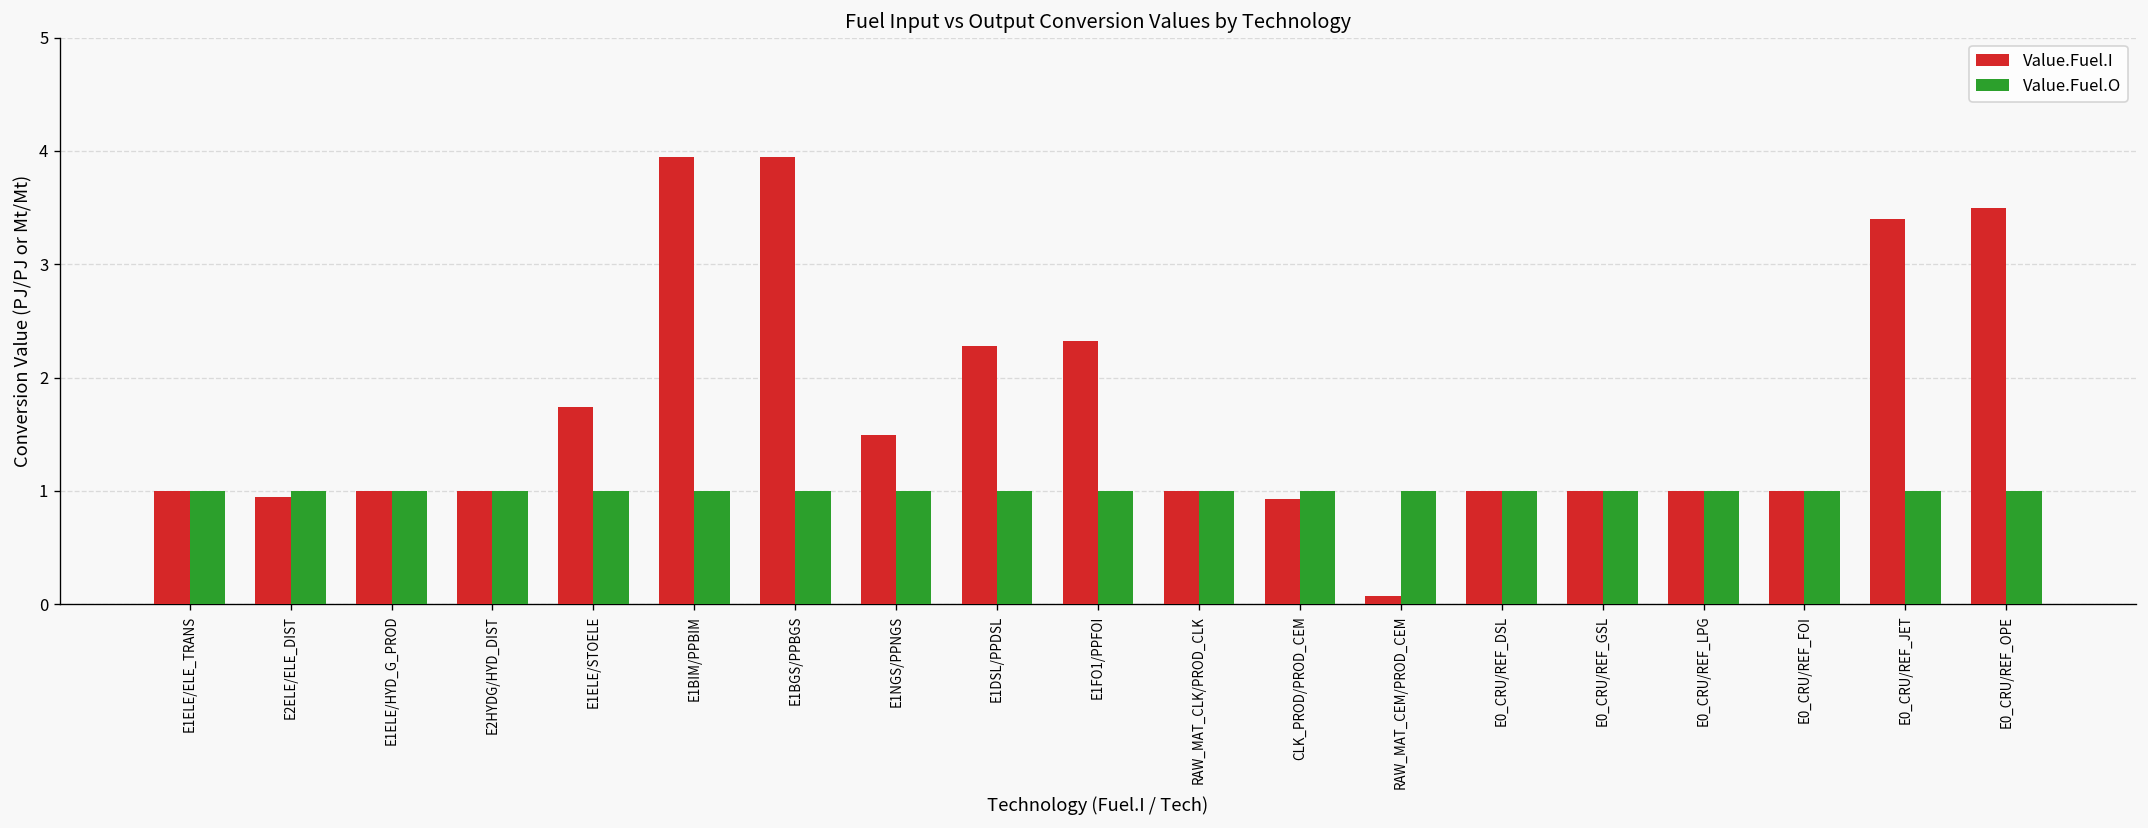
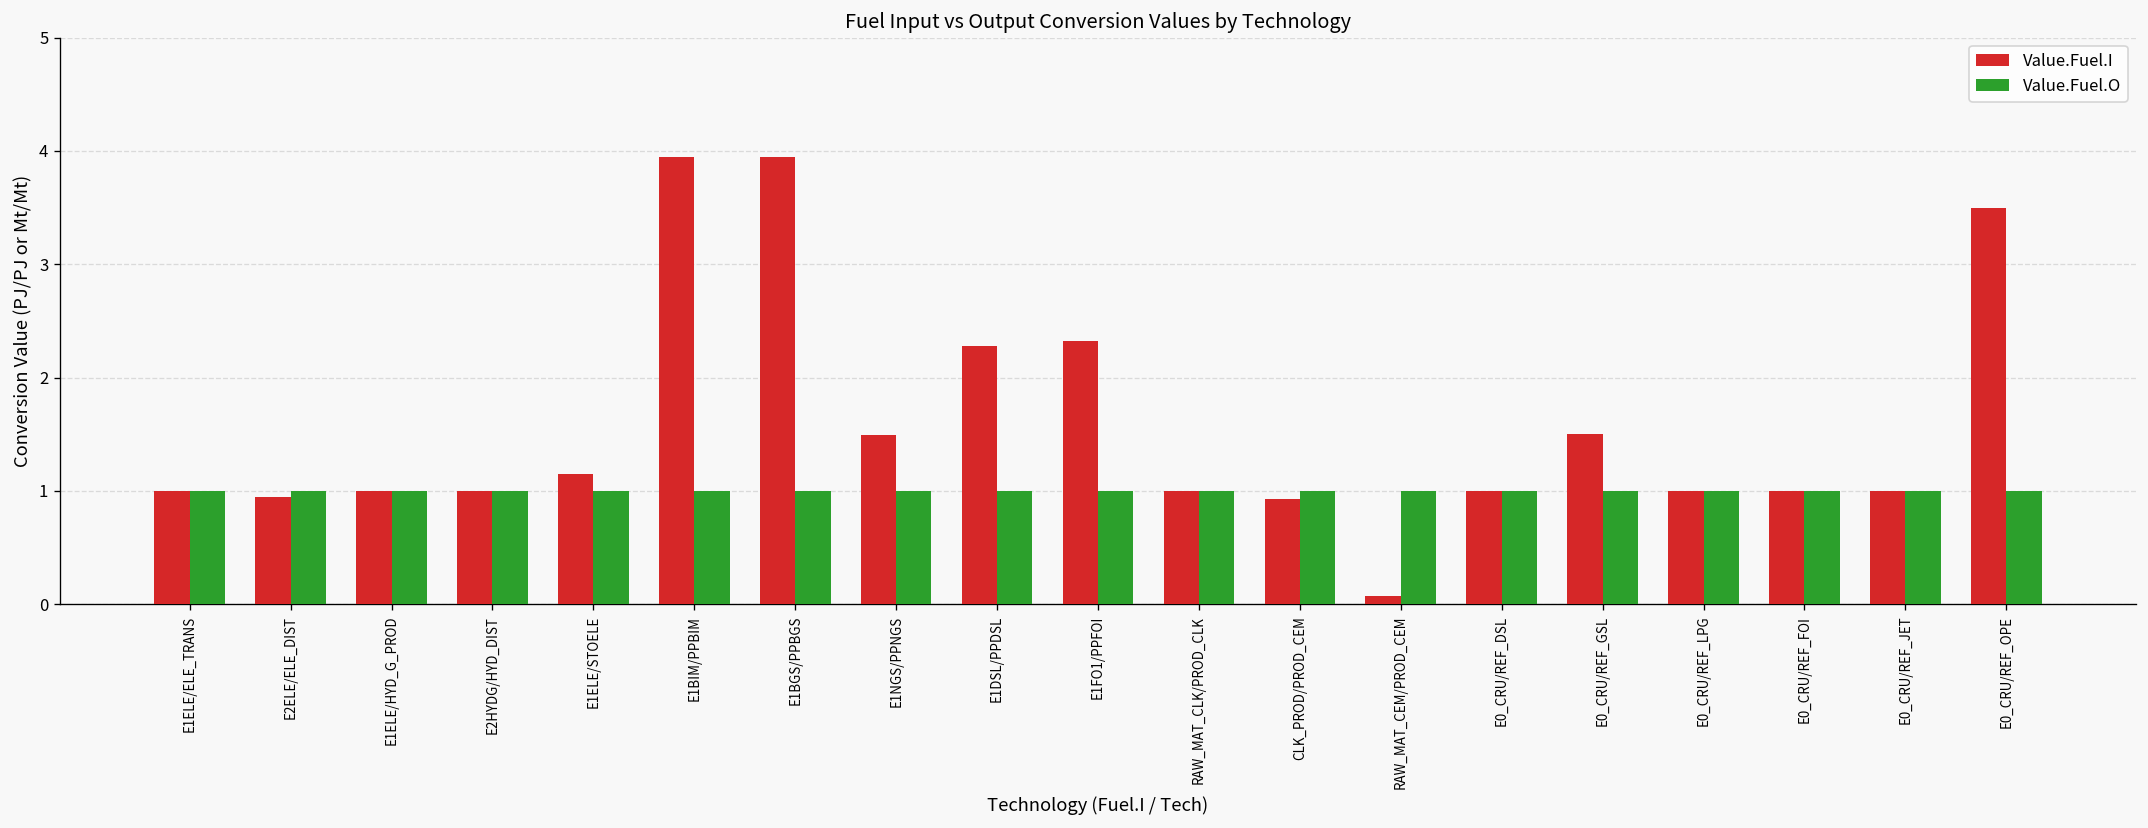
  {
    "Value.Fuel.I": {
      "E1ELE/ELE_TRANS": 1.0,
      "E2ELE/ELE_DIST": 1.0,
      "E1ELE/HYD_G_PROD": 1.0,
      "E2HYDG/HYD_DIST": 1.0,
-     "E1ELE/STOELE": 1.7,
+     "E1ELE/STOELE": 1.2,
      "E1BIM/PPBIM": 4.0,
      "E1BGS/PPBGS": 4.0,
      "E1NGS/PPNGS": 1.5,
      "E1DSL/PPDSL": 2.3,
      "E1FO1/PPFOI": 2.3,
      "RAW_MAT_CLK/PROD_CLK": 1.0,
      "CLK_PROD/PROD_CEM": 0.9,
      "RAW_MAT_CEM/PROD_CEM": 0.1,
      "E0_CRU/REF_DSL": 1.0,
-     "E0_CRU/REF_GSL": 1.0,
+     "E0_CRU/REF_GSL": 1.5,
      "E0_CRU/REF_LPG": 1.0,
      "E0_CRU/REF_FOI": 1.0,
-     "E0_CRU/REF_JET": 3.4,
+     "E0_CRU/REF_JET": 1.0,
      "E0_CRU/REF_OPE": 3.5
    },
    "Value.Fuel.O": {
      "E1ELE/ELE_TRANS": 1.0,
      "E2ELE/ELE_DIST": 1.0,
      "E1ELE/HYD_G_PROD": 1.0,
      "E2HYDG/HYD_DIST": 1.0,
      "E1ELE/STOELE": 1.0,
      "E1BIM/PPBIM": 1.0,
      "E1BGS/PPBGS": 1.0,
      "E1NGS/PPNGS": 1.0,
      "E1DSL/PPDSL": 1.0,
      "E1FO1/PPFOI": 1.0,
      "RAW_MAT_CLK/PROD_CLK": 1.0,
      "CLK_PROD/PROD_CEM": 1.0,
      "RAW_MAT_CEM/PROD_CEM": 1.0,
      "E0_CRU/REF_DSL": 1.0,
      "E0_CRU/REF_GSL": 1.0,
      "E0_CRU/REF_LPG": 1.0,
      "E0_CRU/REF_FOI": 1.0,
      "E0_CRU/REF_JET": 1.0,
      "E0_CRU/REF_OPE": 1.0
    }
  }
